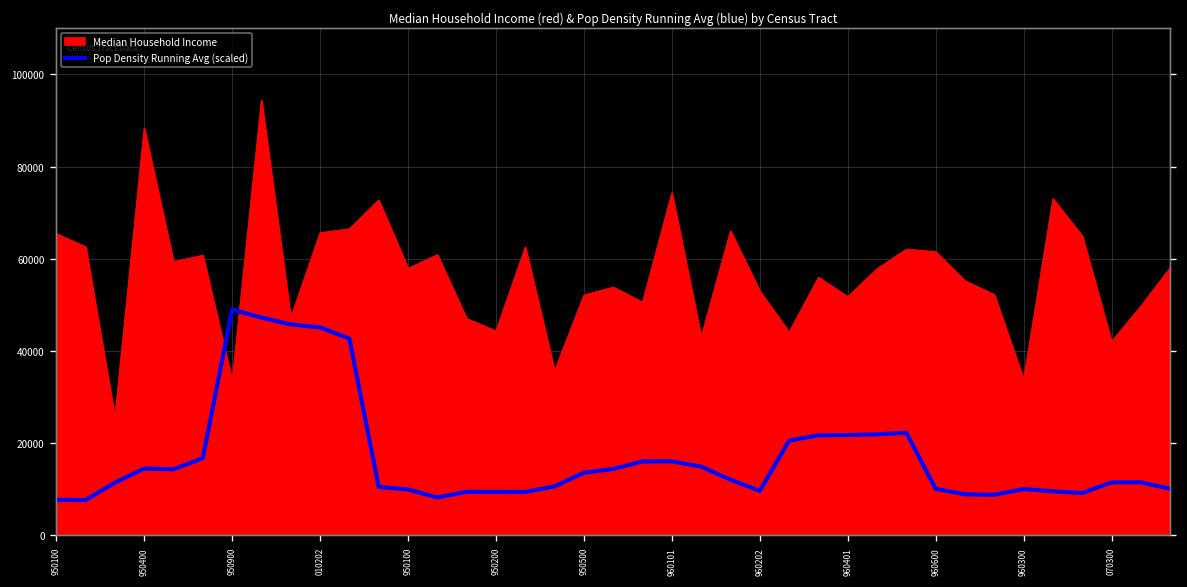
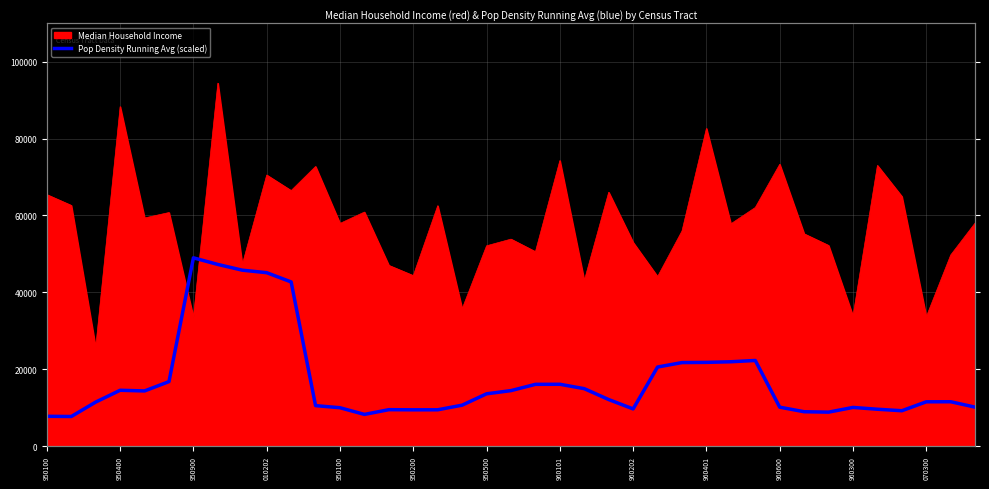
  {
    "Median Household Income": {
      "950400": 88000,
      "950900": 34000,
-     "010202": 66000,
+     "010202": 71000,
      "950200": 44000,
      "950500": 52000,
      "960101": 74000,
      "960202": 53000,
-     "960401": 52000,
-     "960600": 62000,
+     "960401": 83000,
+     "960600": 73000,
      "960300": 34000,
-     "070300": 42000
+     "070300": 34000
    },
    "Pop Density Running Avg (scaled)": {
      "950400": 15000,
      "950900": 49000,
      "010202": 45000,
      "950200": 9000,
      "950500": 14000,
      "960101": 16000,
      "960202": 10000,
      "960401": 22000,
      "960600": 10000,
      "960300": 10000,
      "070300": 12000
    }
  }
